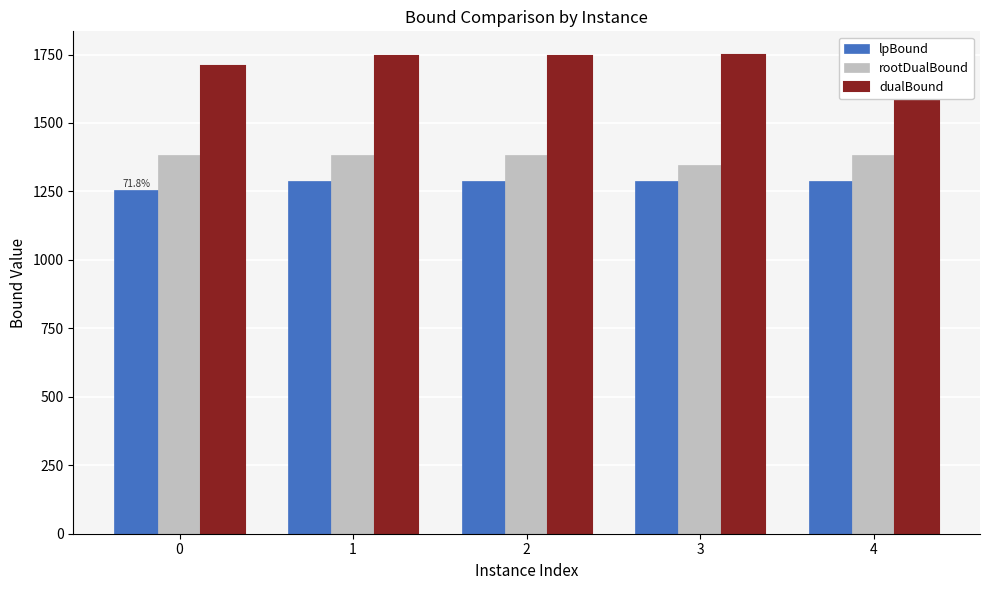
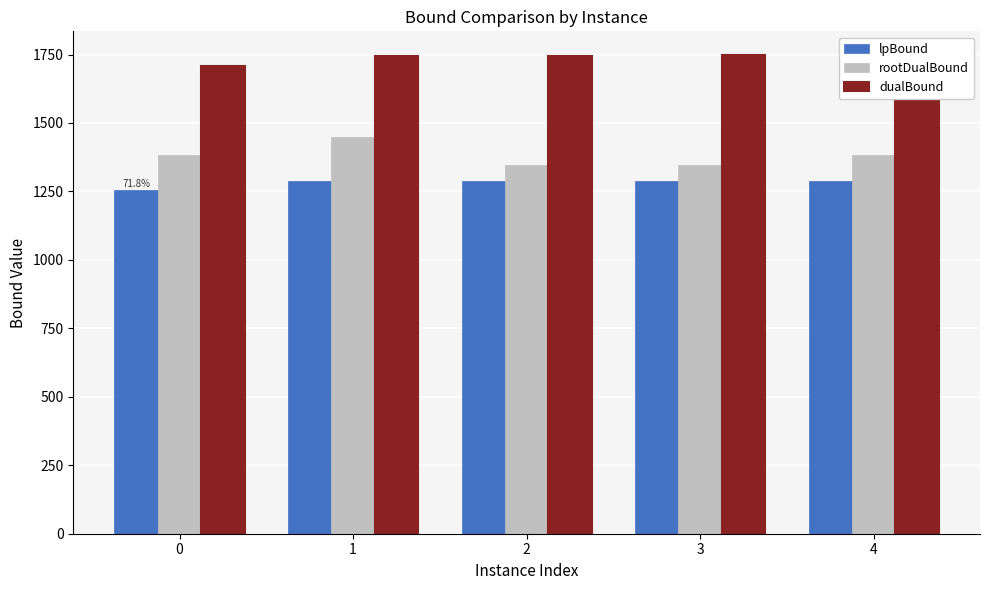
  {
    "lpBound": {
      "1": 1290,
      "2": 1290,
      "3": 1290,
      "4": 1290
    },
    "rootDualBound": {
      "0": 1380,
-     "1": 1380,
-     "2": 1380,
+     "1": 1450,
+     "2": 1350,
      "3": 1350,
      "4": 1380
    },
    "dualBound": {
      "0": 1710,
      "1": 1740,
      "2": 1750,
      "3": 1750
    }
  }
